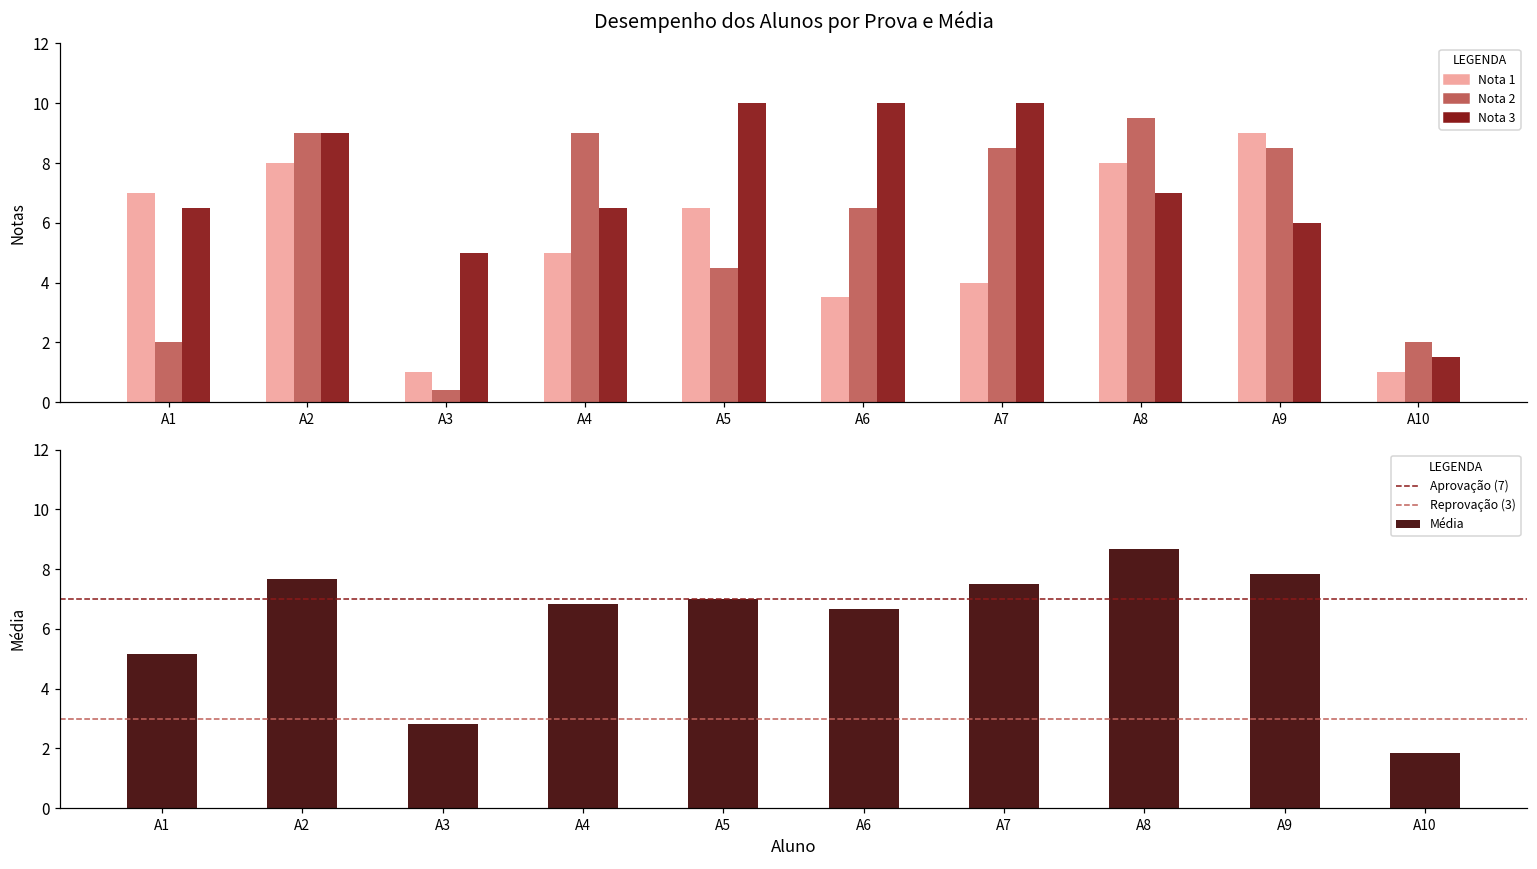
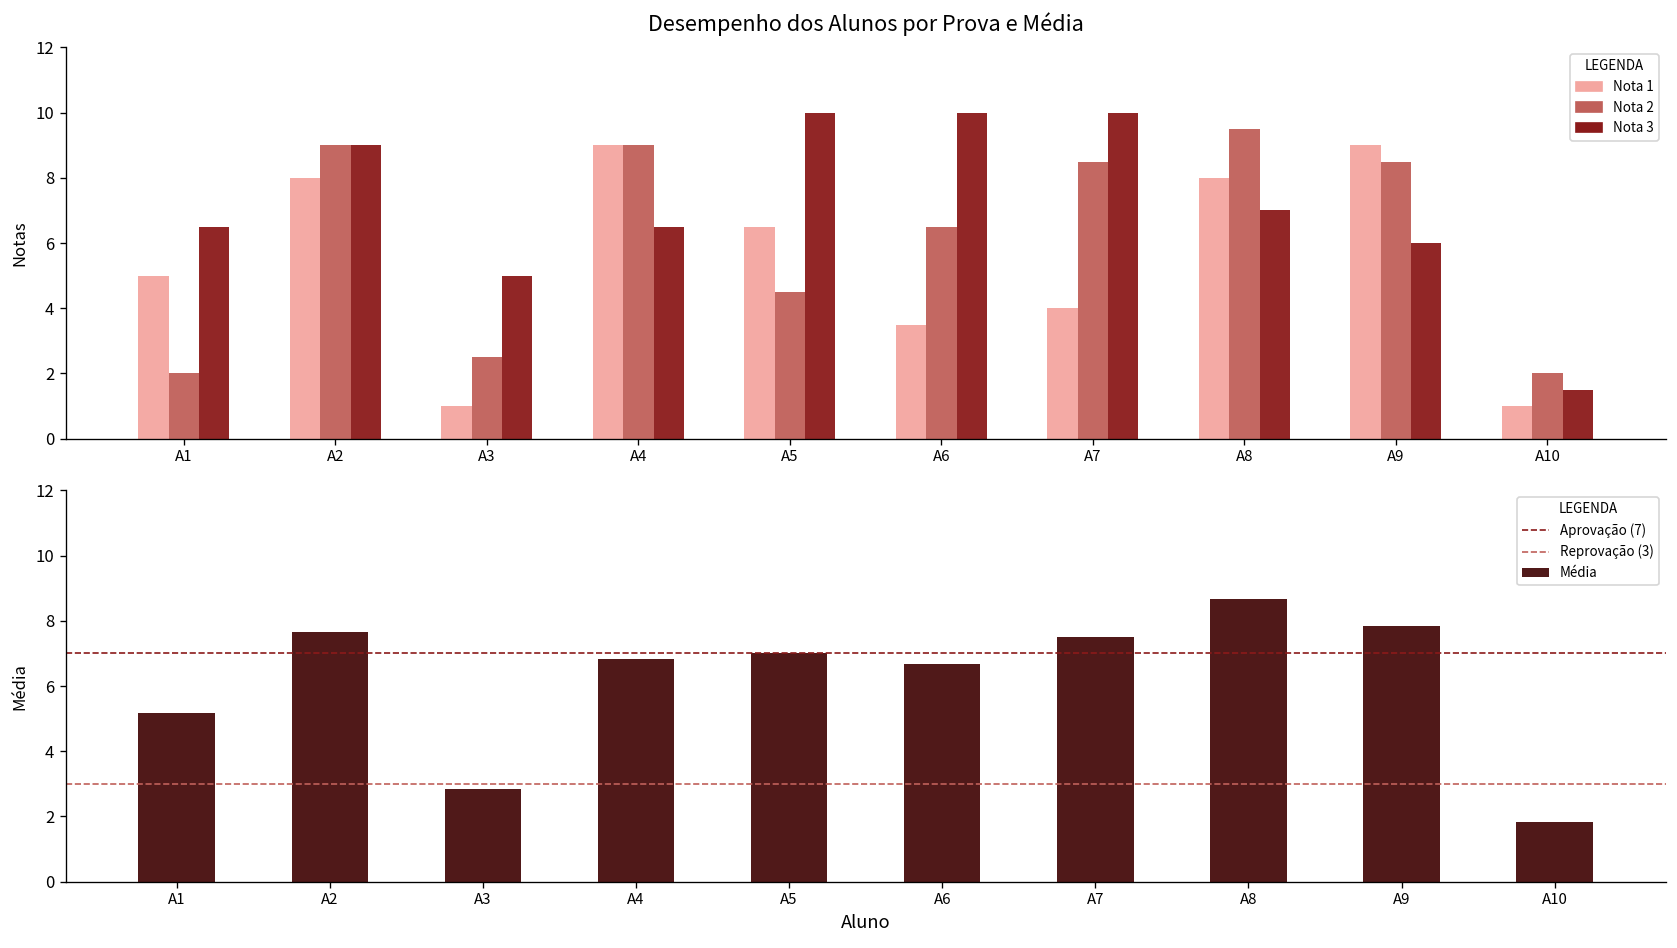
  {
    "Desempenho dos Alunos por Prova e Média": {
      "Nota 1": {
-       "A1": 7,
+       "A1": 5,
        "A2": 8,
        "A3": 1,
-       "A4": 5,
+       "A4": 9,
        "A5": 6.5,
        "A6": 3.5,
        "A7": 4,
        "A8": 8,
        "A9": 9,
        "A10": 1
      },
      "Nota 2": {
        "A1": 2.0,
        "A2": 9.0,
-       "A3": 0.4,
+       "A3": 2.5,
        "A4": 9.0,
        "A5": 4.5,
        "A6": 6.5,
        "A7": 8.5,
        "A8": 9.5,
        "A9": 8.5,
        "A10": 2.0
      },
      "Nota 3": {
        "A1": 6.5,
        "A2": 9.0,
        "A3": 5.0,
        "A4": 6.5,
        "A5": 10.0,
        "A6": 10.0,
        "A7": 10.0,
        "A8": 7.0,
        "A9": 6.0,
        "A10": 1.5
      }
    }
  }
